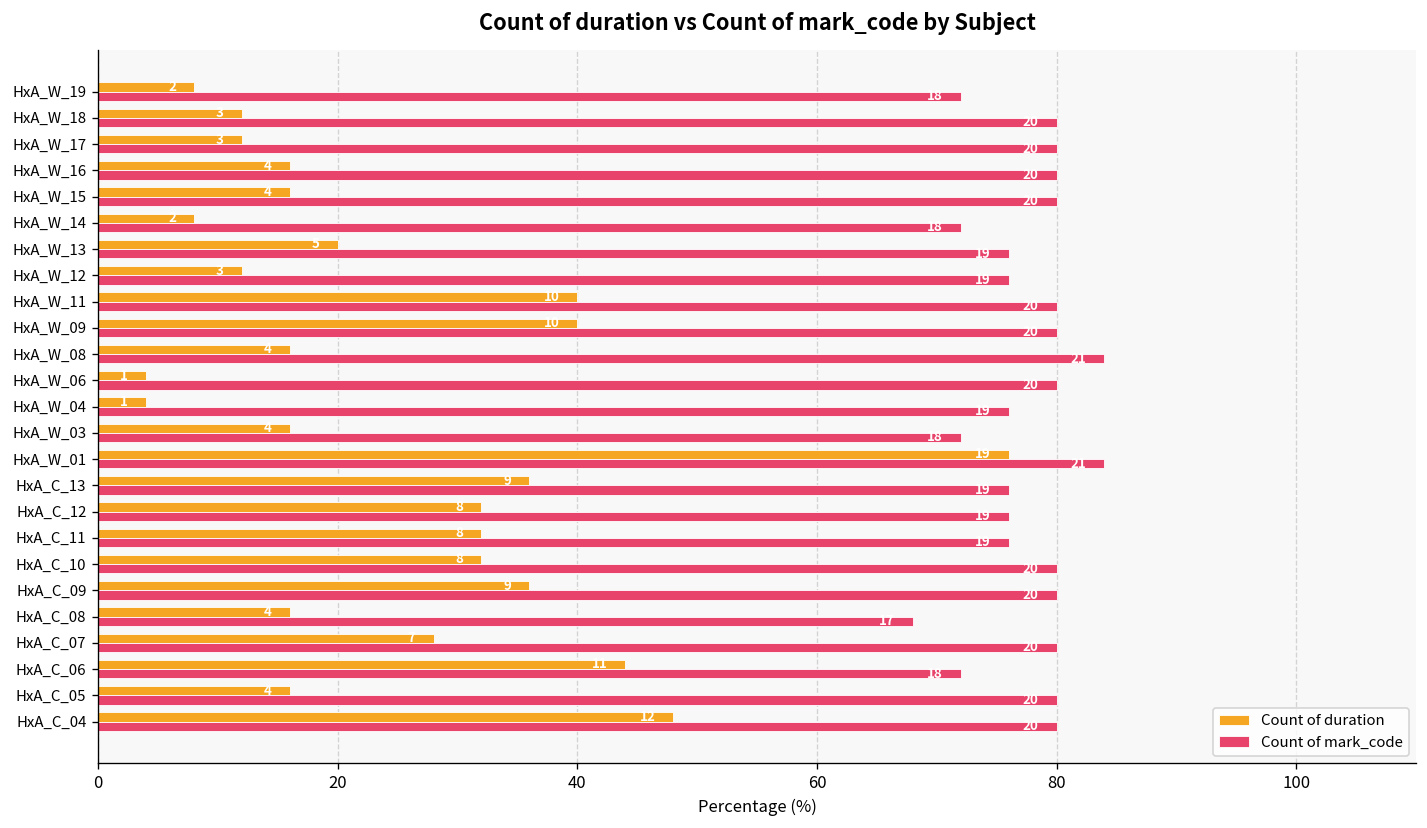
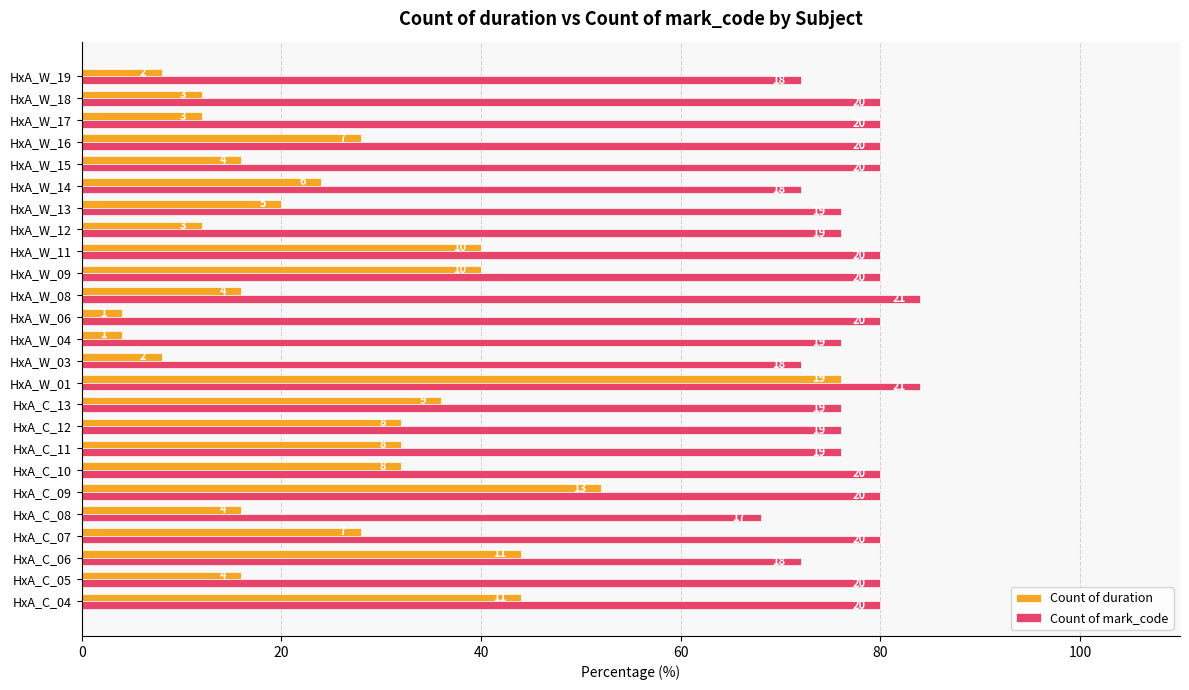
  {
    "Count of duration": {
-     "HxA_W_16": 4,
-     "HxA_W_14": 2,
-     "HxA_W_03": 4,
-     "HxA_C_09": 9,
-     "HxA_C_04": 12
+     "HxA_W_16": 7,
+     "HxA_W_14": 6,
+     "HxA_W_03": 2,
+     "HxA_C_09": 13,
+     "HxA_C_04": 11
    },
    "Count of mark_code": {
      "HxA_W_19": 72,
      "HxA_W_18": 80,
      "HxA_W_17": 80,
      "HxA_W_16": 80,
      "HxA_W_15": 80,
      "HxA_W_14": 72,
      "HxA_W_13": 76,
      "HxA_W_12": 76,
      "HxA_W_11": 80,
      "HxA_W_09": 80,
      "HxA_W_08": 84,
      "HxA_W_06": 80,
      "HxA_W_04": 76,
      "HxA_W_03": 72,
      "HxA_W_01": 84,
      "HxA_C_13": 76,
      "HxA_C_12": 76,
      "HxA_C_11": 76,
      "HxA_C_10": 80,
      "HxA_C_09": 80,
      "HxA_C_08": 68,
      "HxA_C_07": 80,
      "HxA_C_06": 72,
      "HxA_C_05": 80,
      "HxA_C_04": 80
    }
  }
